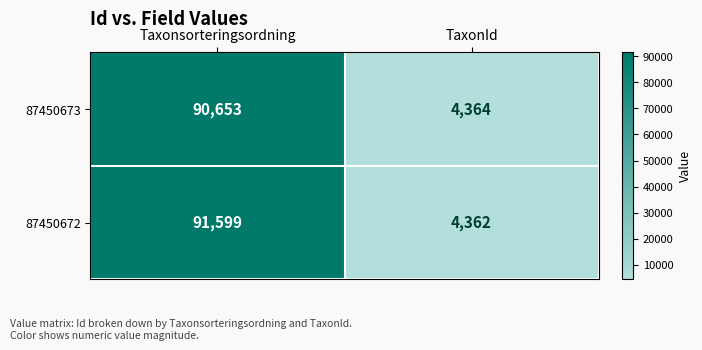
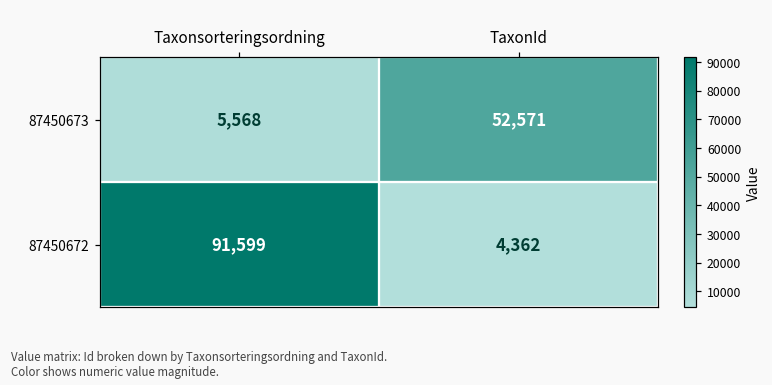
  {
    "87450673": {
-     "Taxonsorteringsordning": "90,653",
-     "TaxonId": "4,364"
+     "Taxonsorteringsordning": "5,568",
+     "TaxonId": "52,571"
    },
    "87450672": {
      "Taxonsorteringsordning": "91,599",
      "TaxonId": "4,362"
    }
  }
